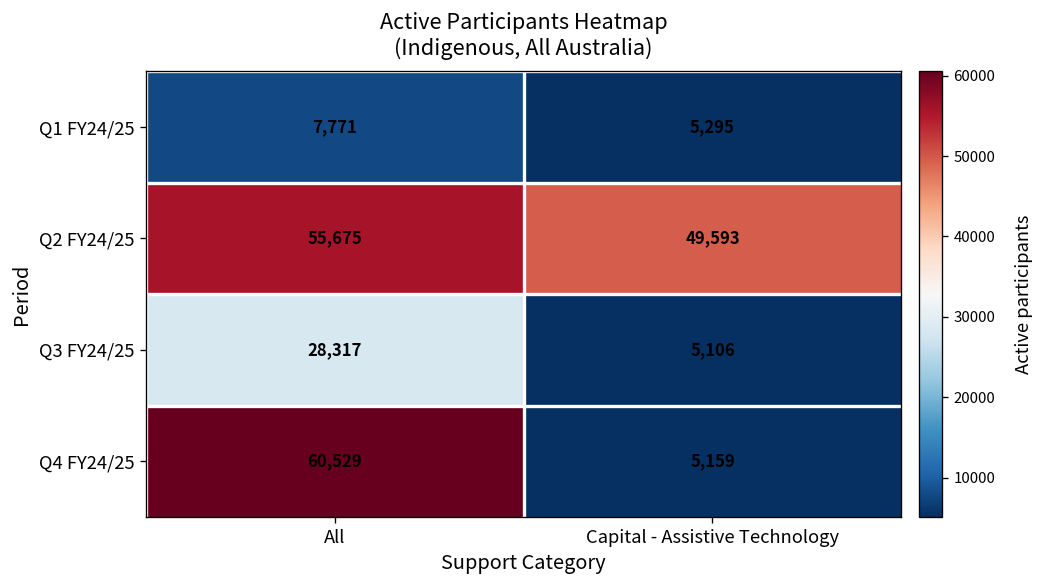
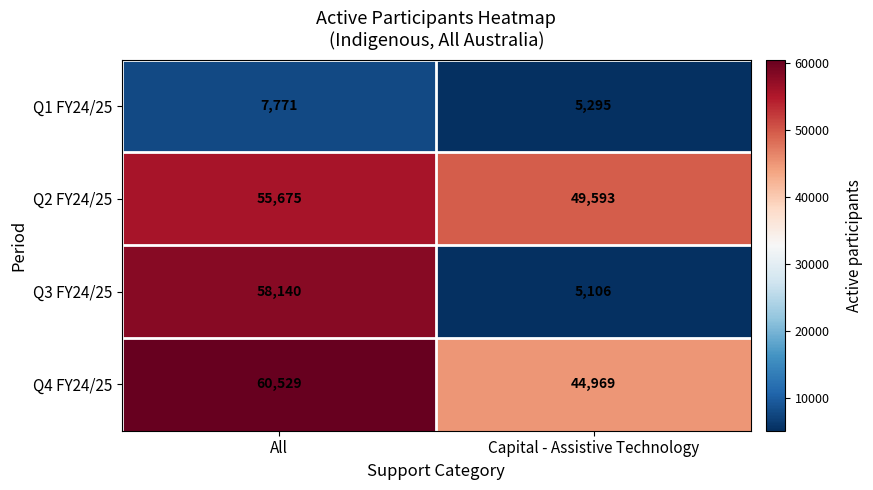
  {
    "Q1 FY24/25": {
      "All": "7,771",
      "Capital - Assistive Technology": "5,295"
    },
    "Q2 FY24/25": {
      "All": "55,675",
      "Capital - Assistive Technology": "49,593"
    },
    "Q3 FY24/25": {
-     "All": "28,317",
+     "All": "58,140",
      "Capital - Assistive Technology": "5,106"
    },
    "Q4 FY24/25": {
      "All": "60,529",
-     "Capital - Assistive Technology": "5,159"
+     "Capital - Assistive Technology": "44,969"
    }
  }
